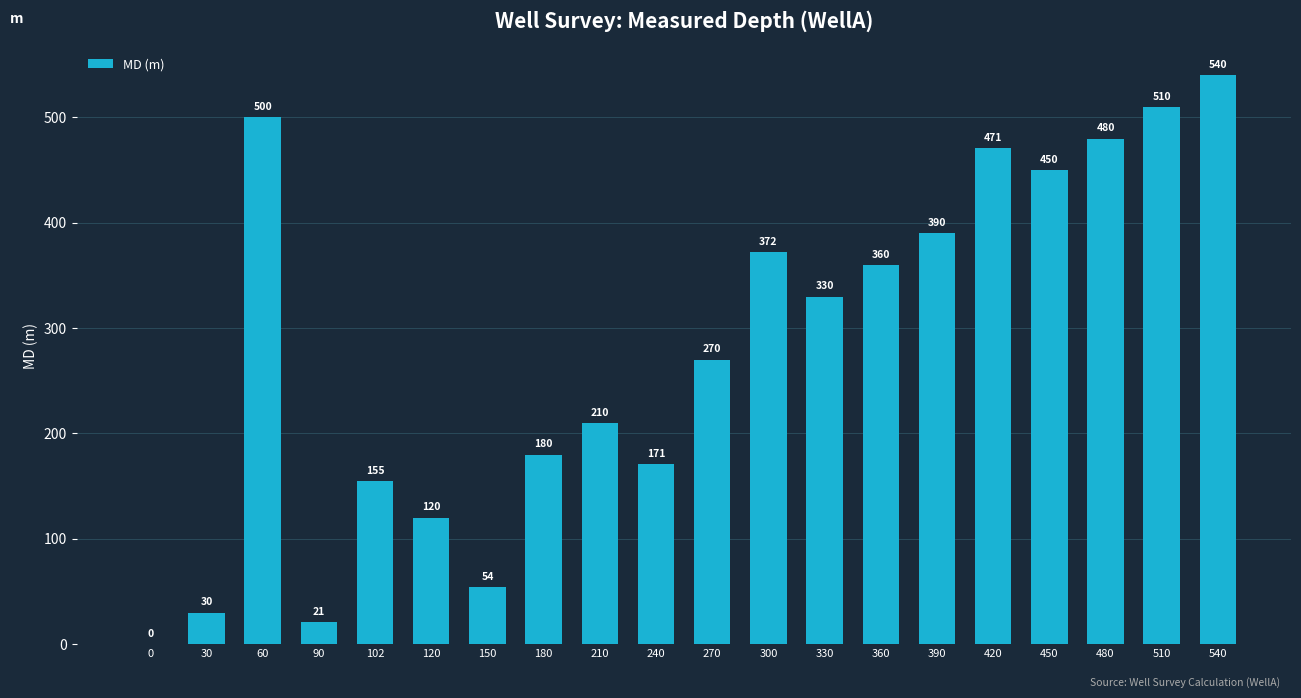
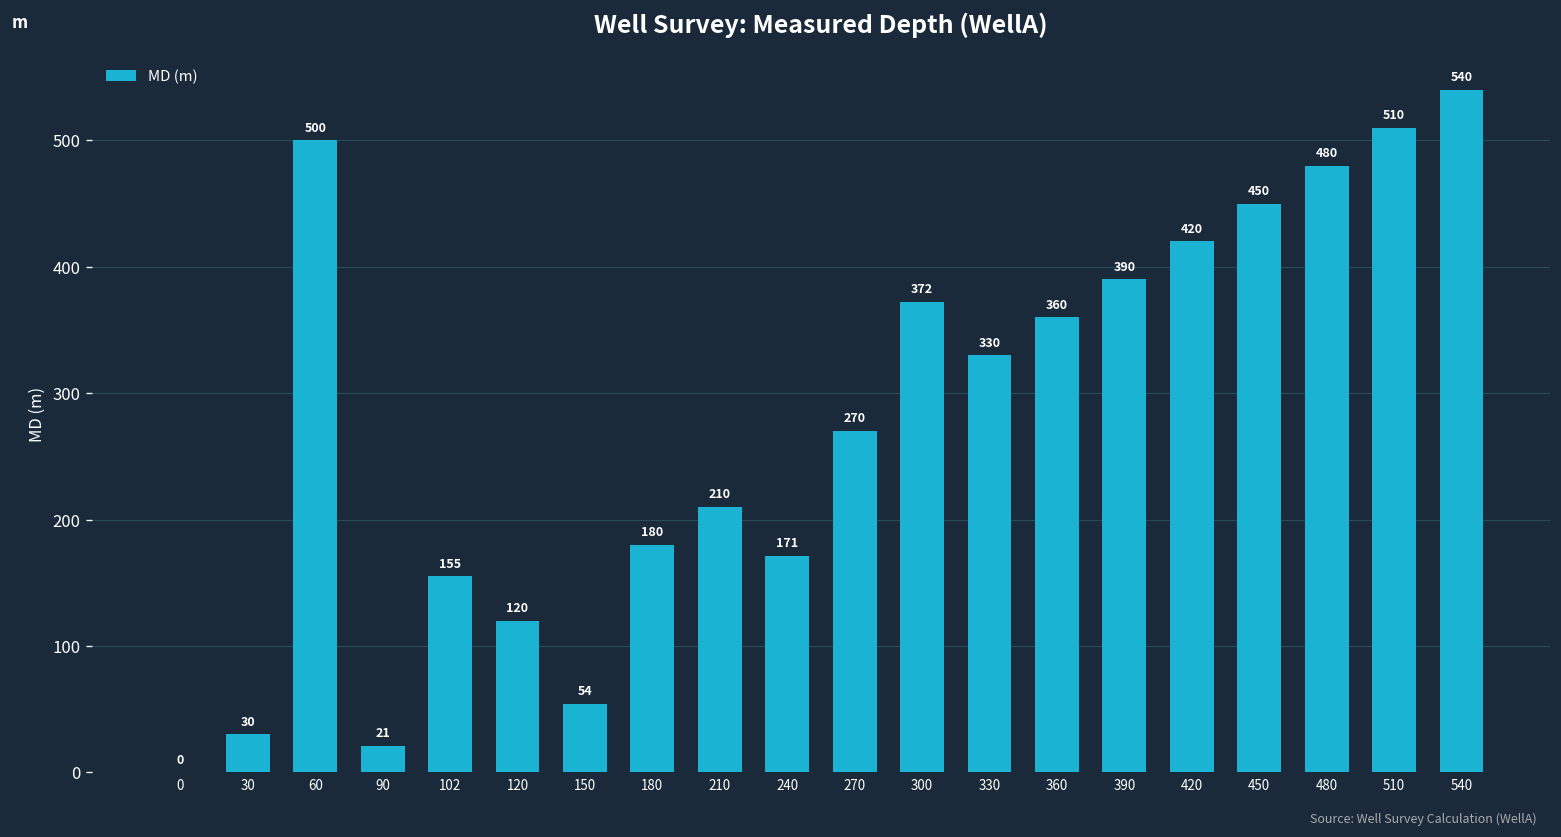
  {
    "0": 0,
    "30": 30,
    "60": 500,
    "90": 21,
    "102": 155,
    "120": 120,
    "150": 54,
    "180": 180,
    "210": 210,
    "240": 171,
    "270": 270,
    "300": 372,
    "330": 330,
    "360": 360,
    "390": 390,
-   "420": 471,
+   "420": 420,
    "450": 450,
    "480": 480,
    "510": 510,
    "540": 540
  }
